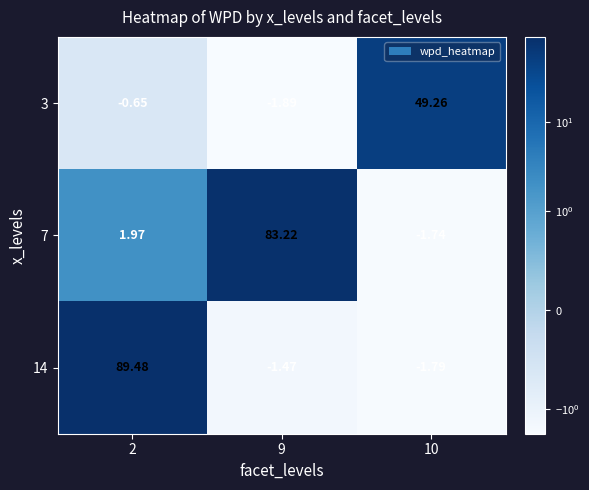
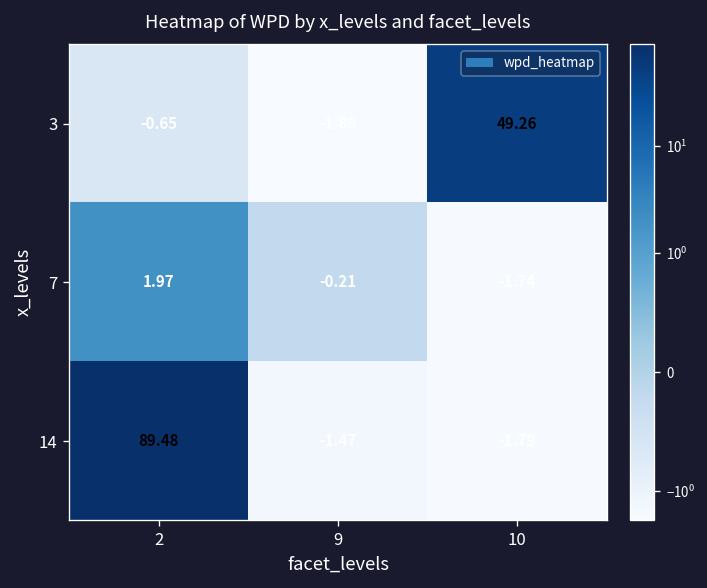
  {
    "3": {
      "10": 49.26
    },
    "7": {
      "2": 1.97,
-     "9": 83.22
+     "9": -0.21
    },
    "14": {
      "2": 89.48
    }
  }
